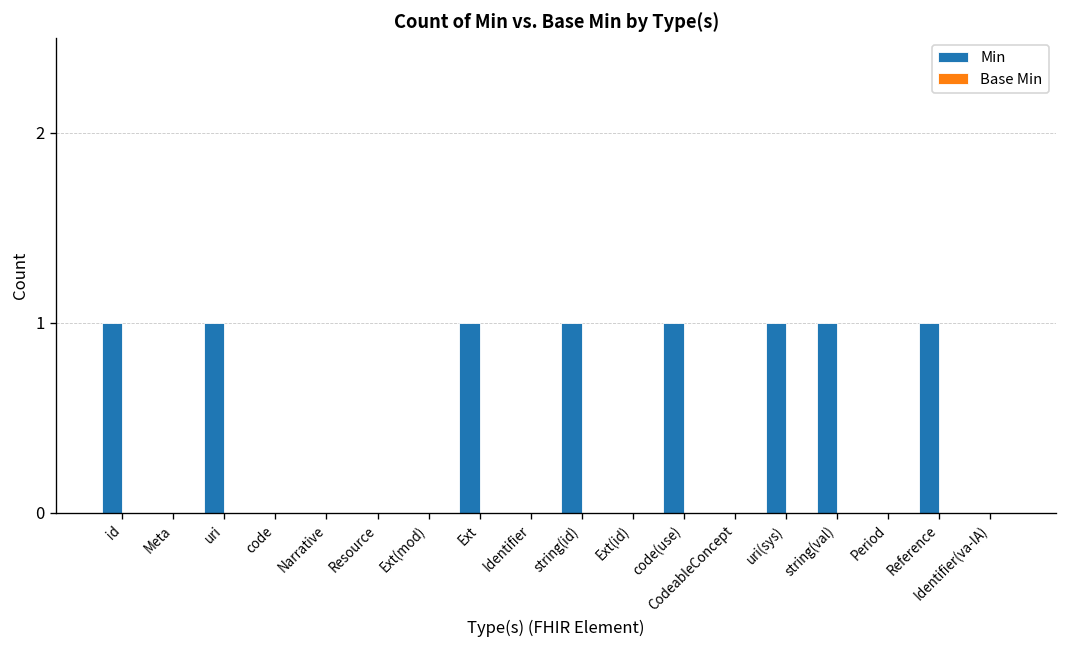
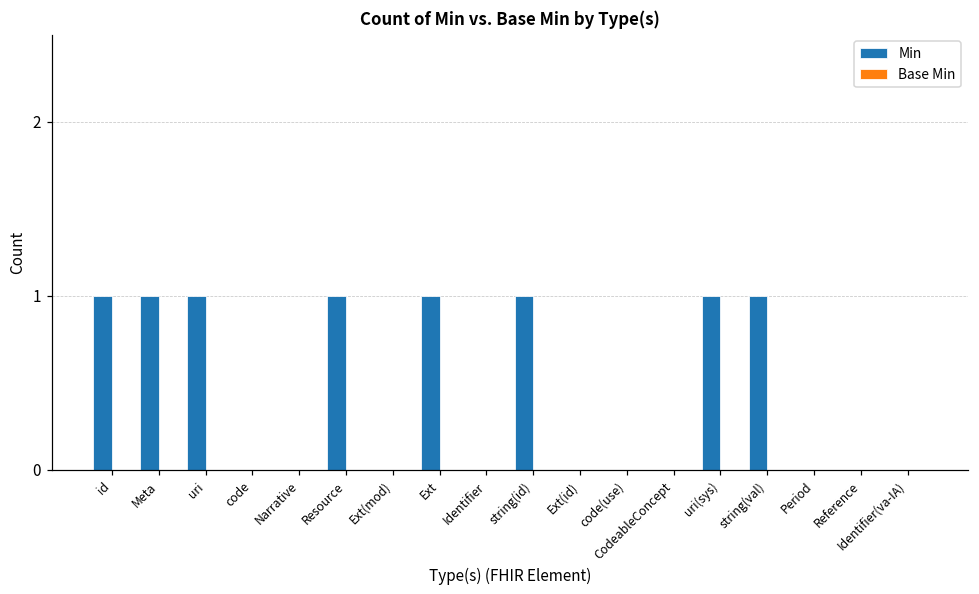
  {
    "Min": {
      "id": 1,
-     "Meta": 0,
+     "Meta": 1,
      "uri": 1,
      "code": 0,
      "Narrative": 0,
-     "Resource": 0,
+     "Resource": 1,
      "Ext(mod)": 0,
      "Ext": 1,
      "Identifier": 0,
      "string(id)": 1,
      "Ext(id)": 0,
-     "code(use)": 1,
+     "code(use)": 0,
      "CodeableConcept": 0,
      "uri(sys)": 1,
      "string(val)": 1,
      "Period": 0,
-     "Reference": 1,
+     "Reference": 0,
      "Identifier(va-IA)": 0
    },
    "Base Min": {
      "id": 0,
      "Meta": 0,
      "uri": 0,
      "code": 0,
      "Narrative": 0,
      "Resource": 0,
      "Ext(mod)": 0,
      "Ext": 0,
      "Identifier": 0,
      "string(id)": 0,
      "Ext(id)": 0,
      "code(use)": 0,
      "CodeableConcept": 0,
      "uri(sys)": 0,
      "string(val)": 0,
      "Period": 0,
      "Reference": 0,
      "Identifier(va-IA)": 0
    }
  }
